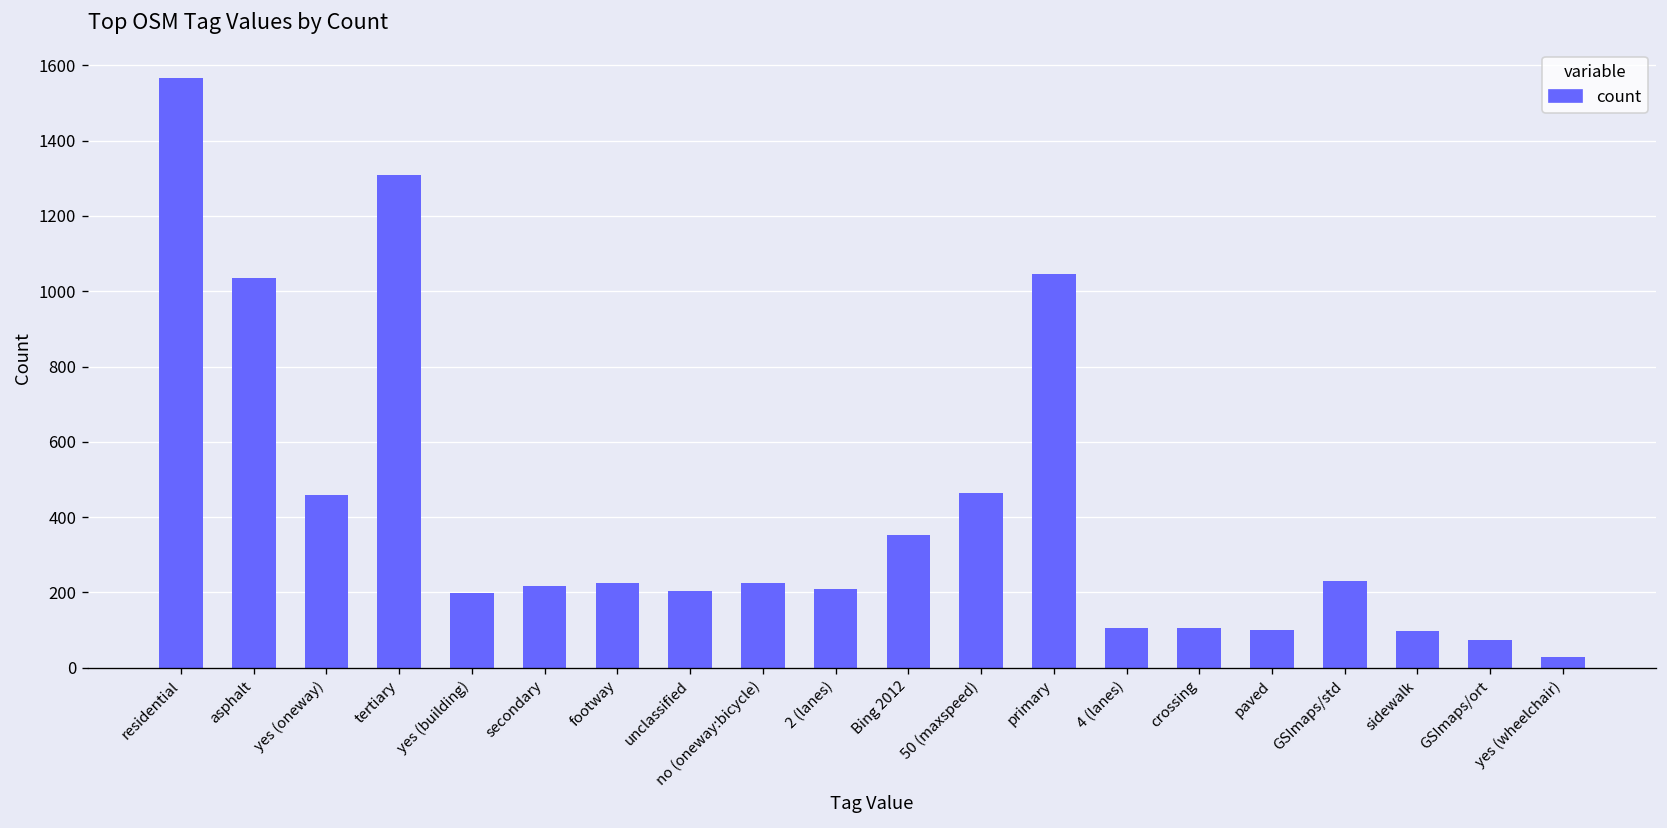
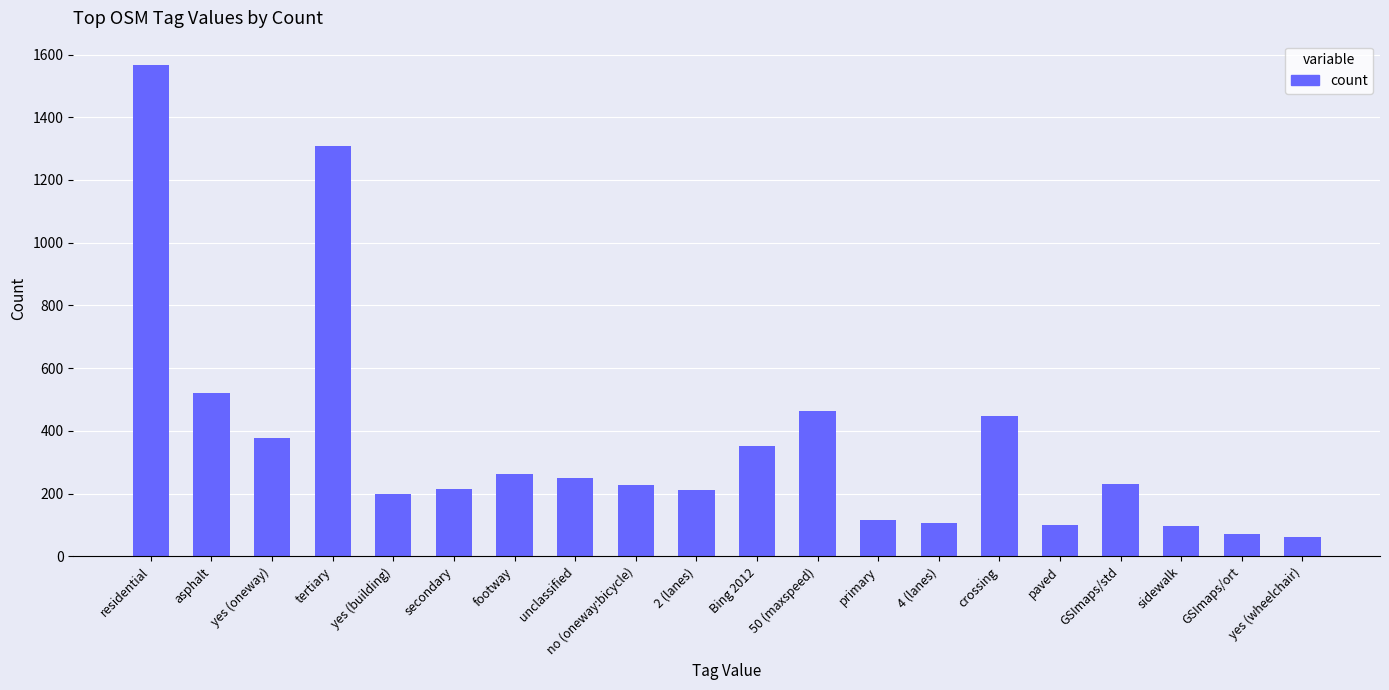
  {
    "residential": 1570,
-   "asphalt": 1040,
-   "yes (oneway)": 460,
+   "asphalt": 520,
+   "yes (oneway)": 380,
    "tertiary": 1310,
    "yes (building)": 200,
    "secondary": 220,
-   "footway": 220,
-   "unclassified": 200,
+   "footway": 260,
+   "unclassified": 250,
    "no (oneway:bicycle)": 230,
    "2 (lanes)": 210,
    "Bing 2012": 350,
    "50 (maxspeed)": 460,
-   "primary": 1050,
+   "primary": 120,
    "4 (lanes)": 110,
-   "crossing": 100,
+   "crossing": 450,
    "paved": 100,
    "GSImaps/std": 230,
    "sidewalk": 100,
    "GSImaps/ort": 70,
-   "yes (wheelchair)": 30
+   "yes (wheelchair)": 60
  }
